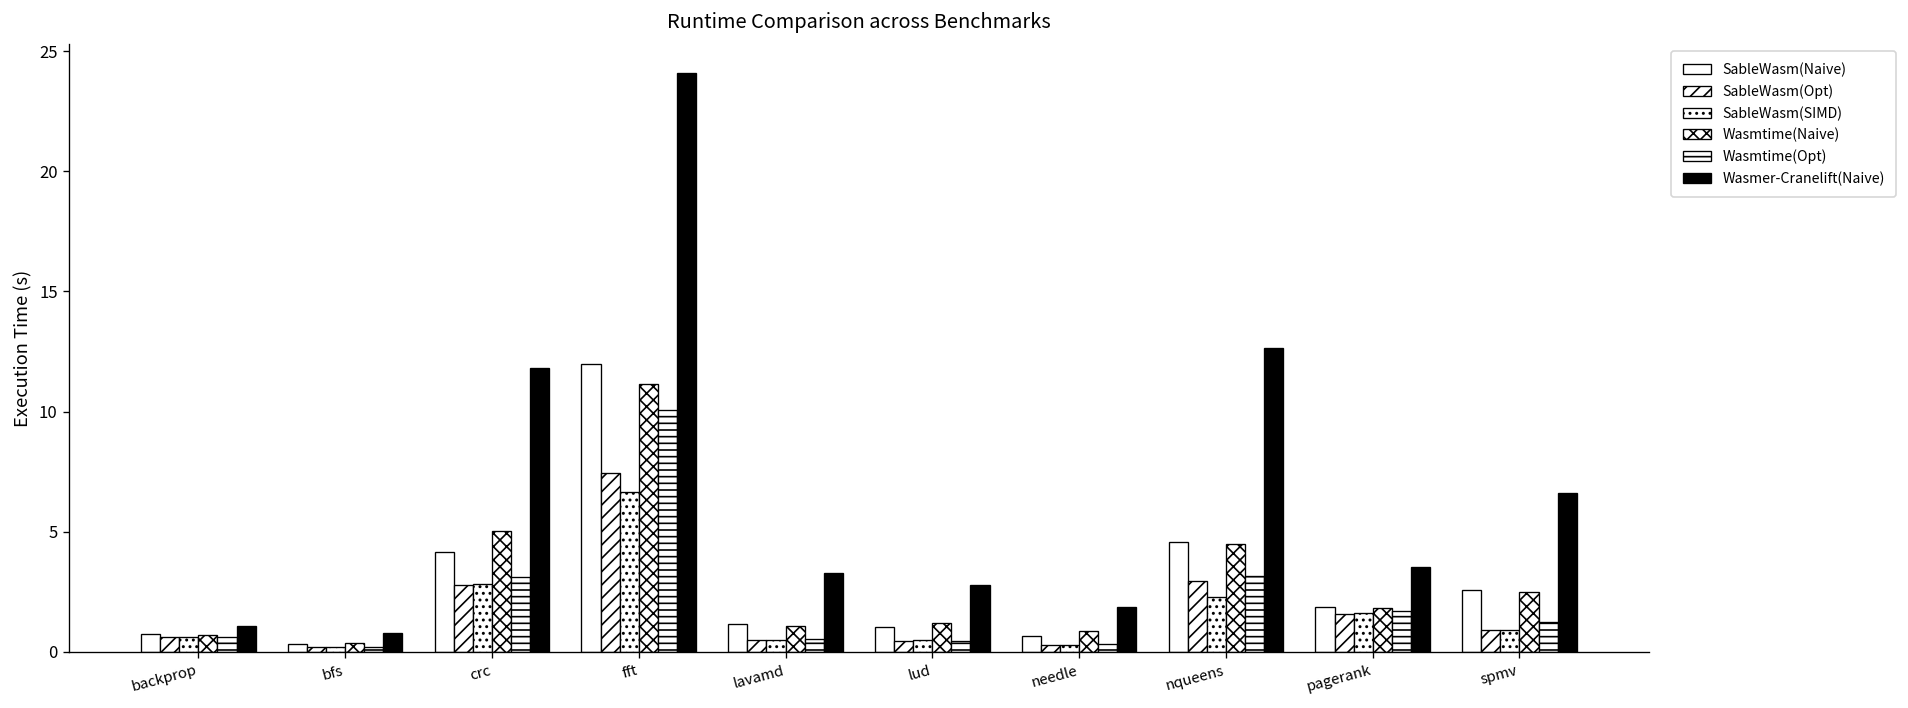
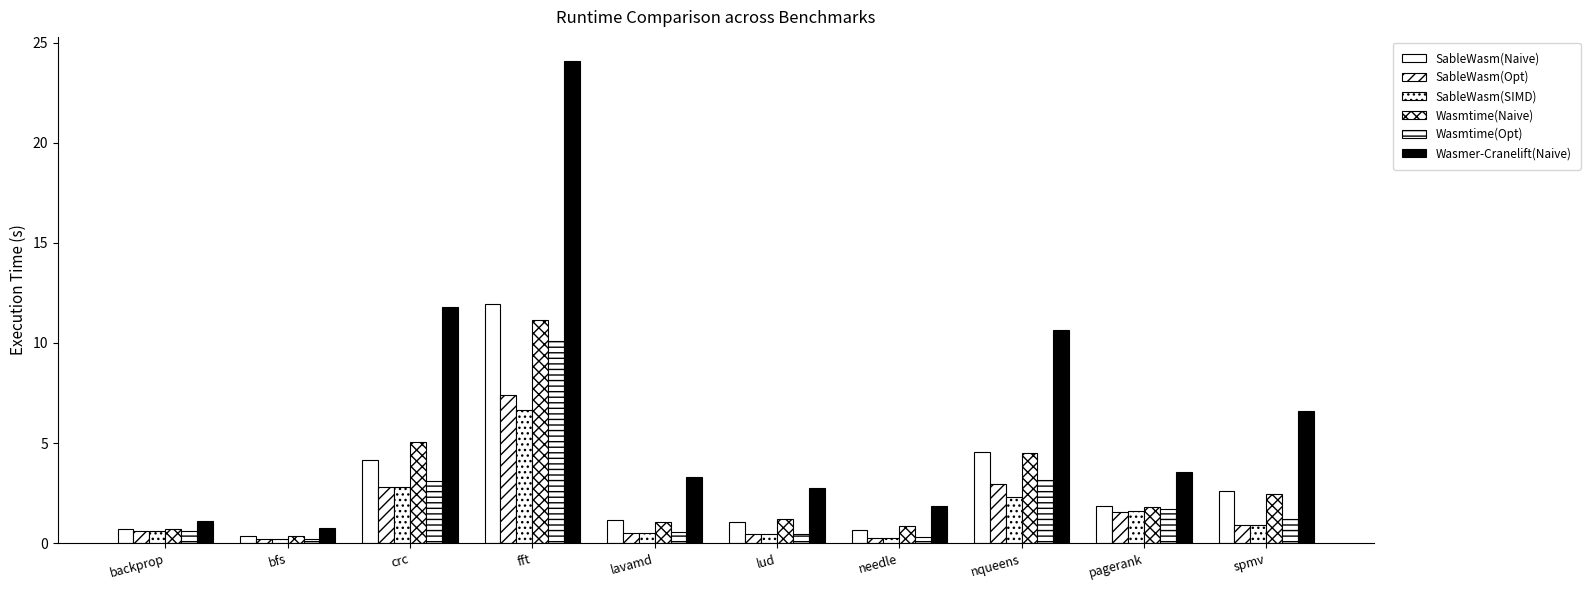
  {
    "Wasmer-Cranelift(Naive)": {
      "backprop": 1.1,
      "bfs": 0.8,
      "crc": 11.8,
      "fft": 24.1,
      "lavamd": 3.3,
      "lud": 2.8,
      "needle": 1.9,
-     "nqueens": 12.7,
+     "nqueens": 10.7,
      "pagerank": 3.5,
      "spmv": 6.6
    }
  }
